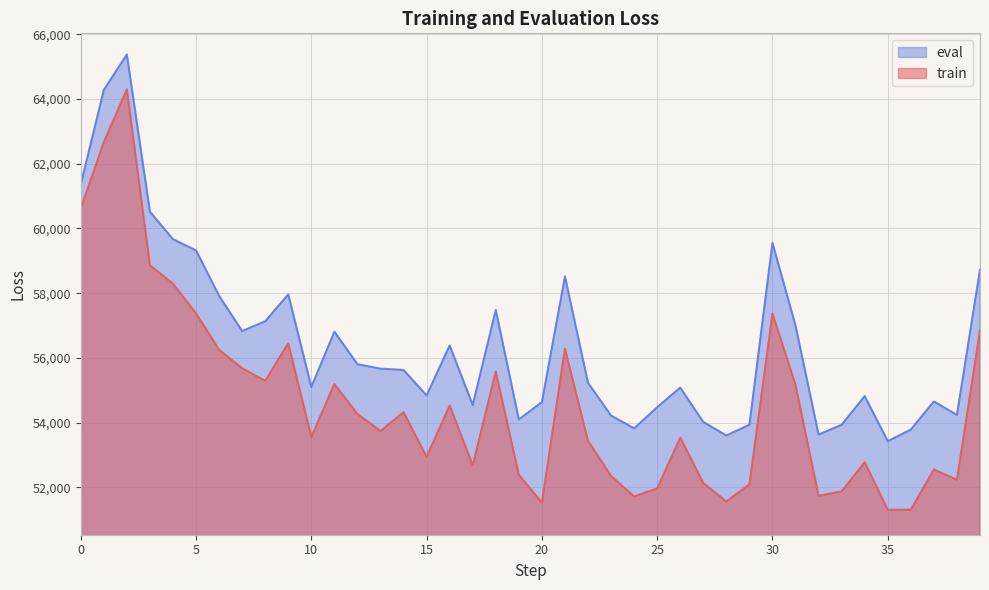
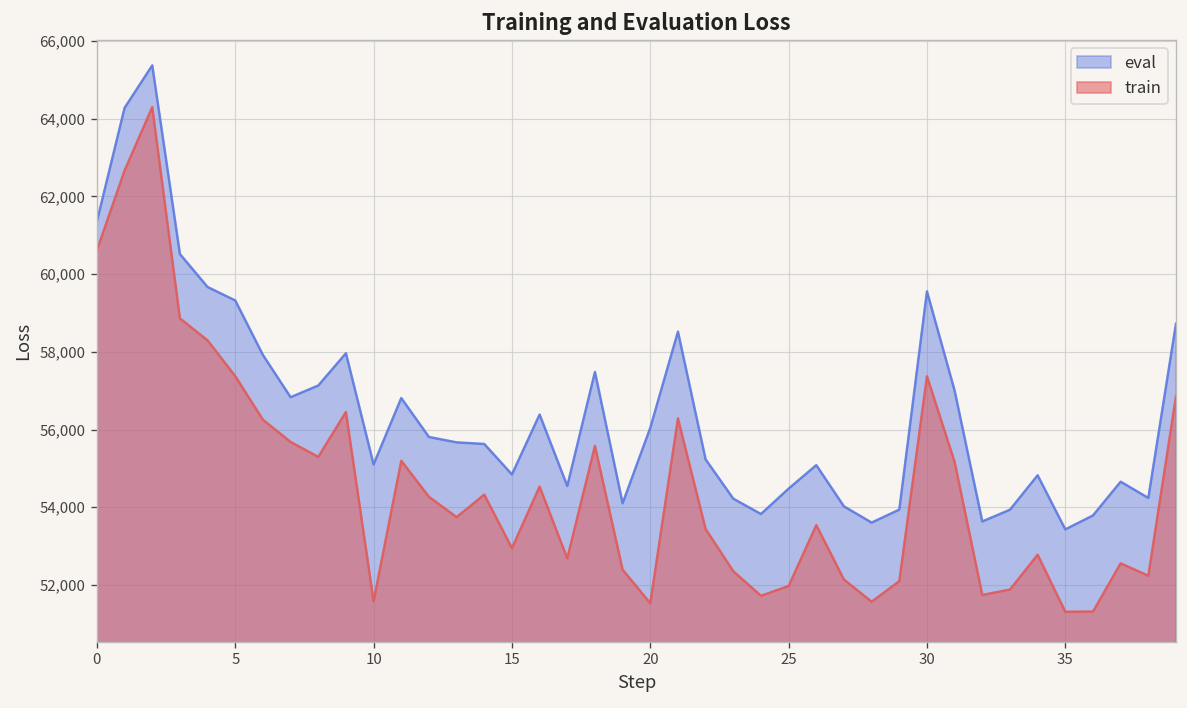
  {
    "eval": {
      "0": "61,400",
      "5": "59,300",
      "10": "55,100",
      "15": "54,800",
-     "20": "54,600",
+     "20": "56,000",
      "25": "54,500",
      "30": "59,600",
      "35": "53,400"
    },
    "train": {
      "0": "60,600",
      "5": "57,400",
-     "10": "53,600",
+     "10": "51,600",
      "15": "52,900",
      "20": "51,500",
      "25": "52,000",
      "30": "57,400",
      "35": "51,300"
    }
  }
